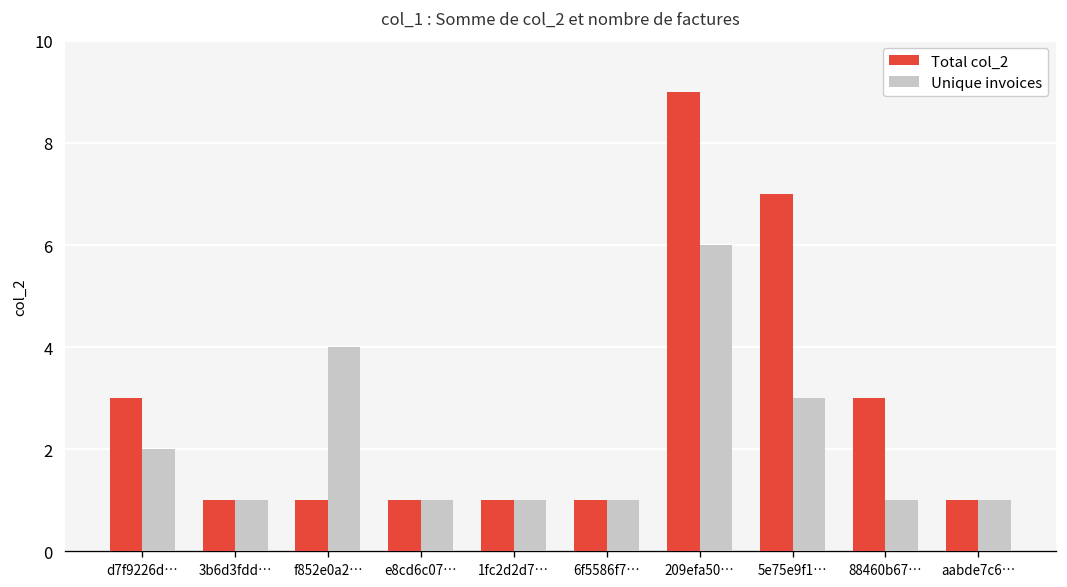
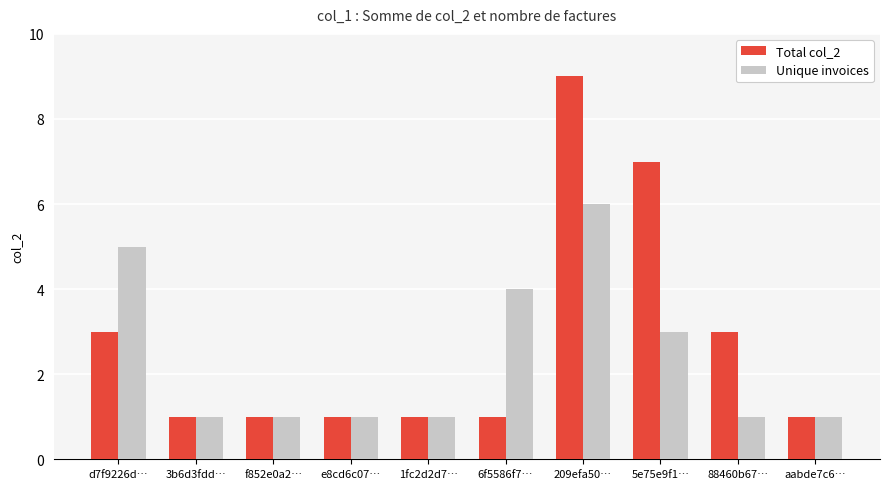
  {
    "Total col_2": {
      "d7f9226d…": 3,
      "3b6d3fdd…": 1,
      "f852e0a2…": 1,
      "e8cd6c07…": 1,
      "1fc2d2d7…": 1,
      "6f5586f7…": 1,
      "209efa50…": 9,
      "5e75e9f1…": 7,
      "88460b67…": 3,
      "aabde7c6…": 1
    },
    "Unique invoices": {
-     "d7f9226d…": 2,
+     "d7f9226d…": 5,
      "3b6d3fdd…": 1,
-     "f852e0a2…": 4,
+     "f852e0a2…": 1,
      "e8cd6c07…": 1,
      "1fc2d2d7…": 1,
-     "6f5586f7…": 1,
+     "6f5586f7…": 4,
      "209efa50…": 6,
      "5e75e9f1…": 3,
      "88460b67…": 1,
      "aabde7c6…": 1
    }
  }
